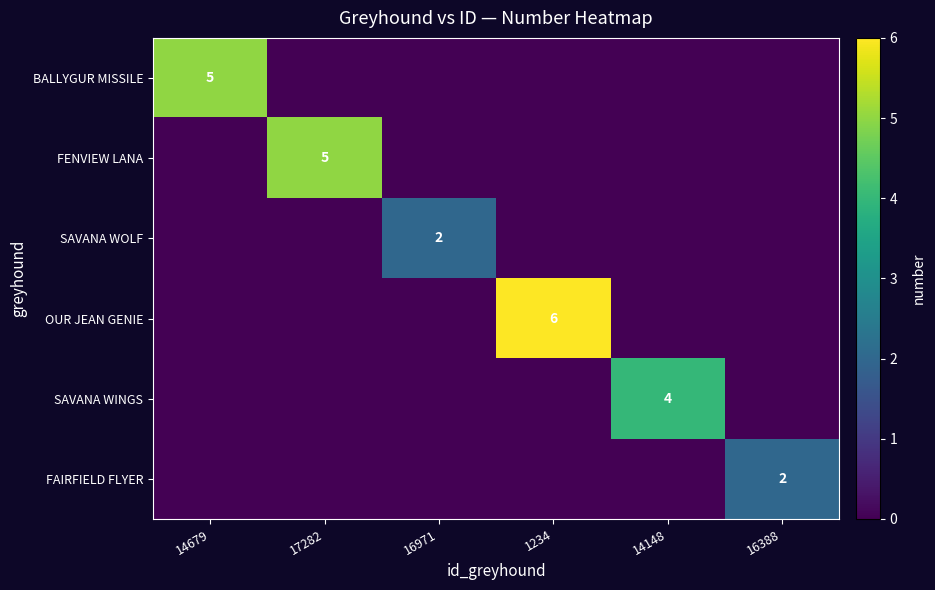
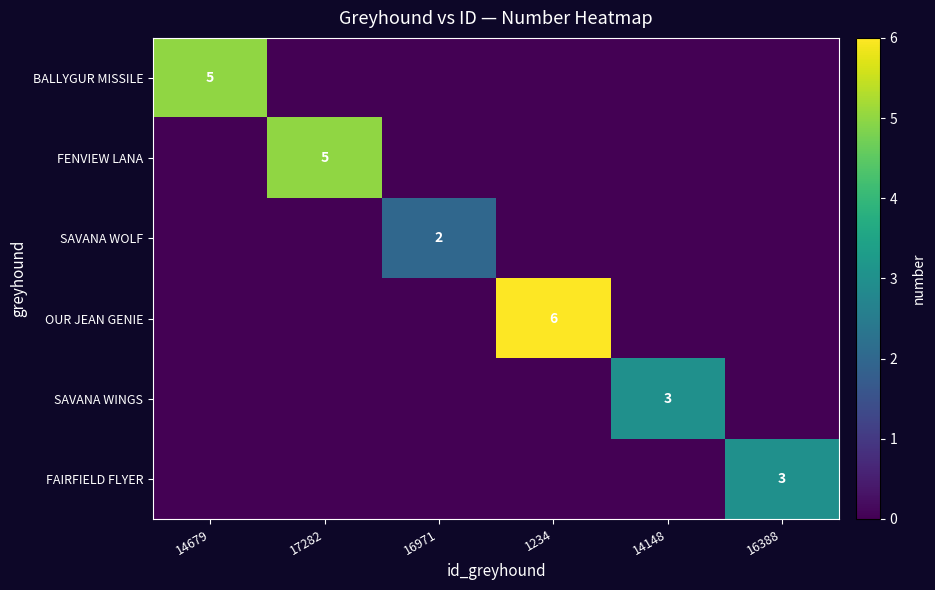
  {
    "BALLYGUR MISSILE": {
      "14679": 5
    },
    "FENVIEW LANA": {
      "17282": 5
    },
    "SAVANA WOLF": {
      "16971": 2
    },
    "OUR JEAN GENIE": {
      "1234": 6
    },
    "SAVANA WINGS": {
-     "14148": 4
+     "14148": 3
    },
    "FAIRFIELD FLYER": {
-     "16388": 2
+     "16388": 3
    }
  }
